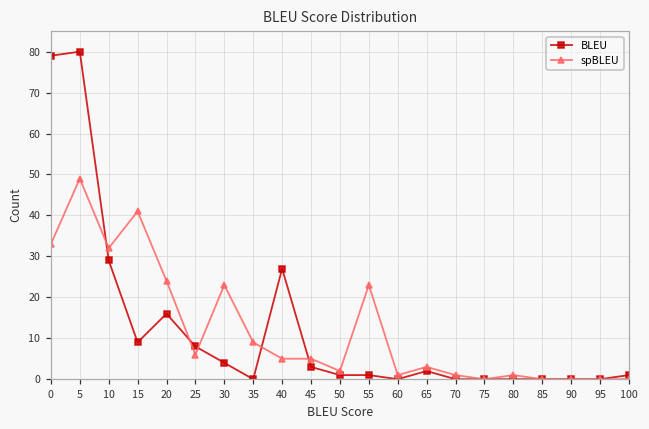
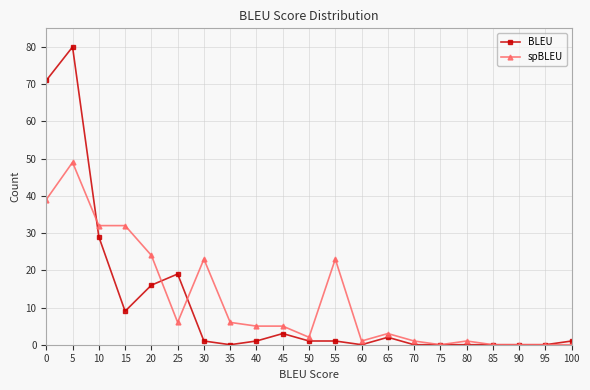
  {
    "BLEU": {
-     "0": 79,
+     "0": 71,
      "5": 80,
      "10": 29,
      "15": 9,
      "20": 16,
-     "25": 8,
-     "30": 4,
+     "25": 19,
+     "30": 1,
      "35": 0,
-     "40": 27,
+     "40": 1,
      "45": 3,
      "50": 1,
      "55": 1,
      "60": 0,
      "65": 2,
      "70": 0,
      "80": 0,
      "100": 1
    },
    "spBLEU": {
-     "0": 33,
+     "0": 39,
      "5": 49,
      "10": 32,
-     "15": 41,
+     "15": 32,
      "20": 24,
      "25": 6,
      "30": 23,
-     "35": 9,
+     "35": 6,
      "40": 5,
      "45": 5,
      "50": 2,
      "55": 23,
      "60": 1,
      "65": 3,
      "70": 1,
      "80": 1,
      "100": 0
    }
  }
